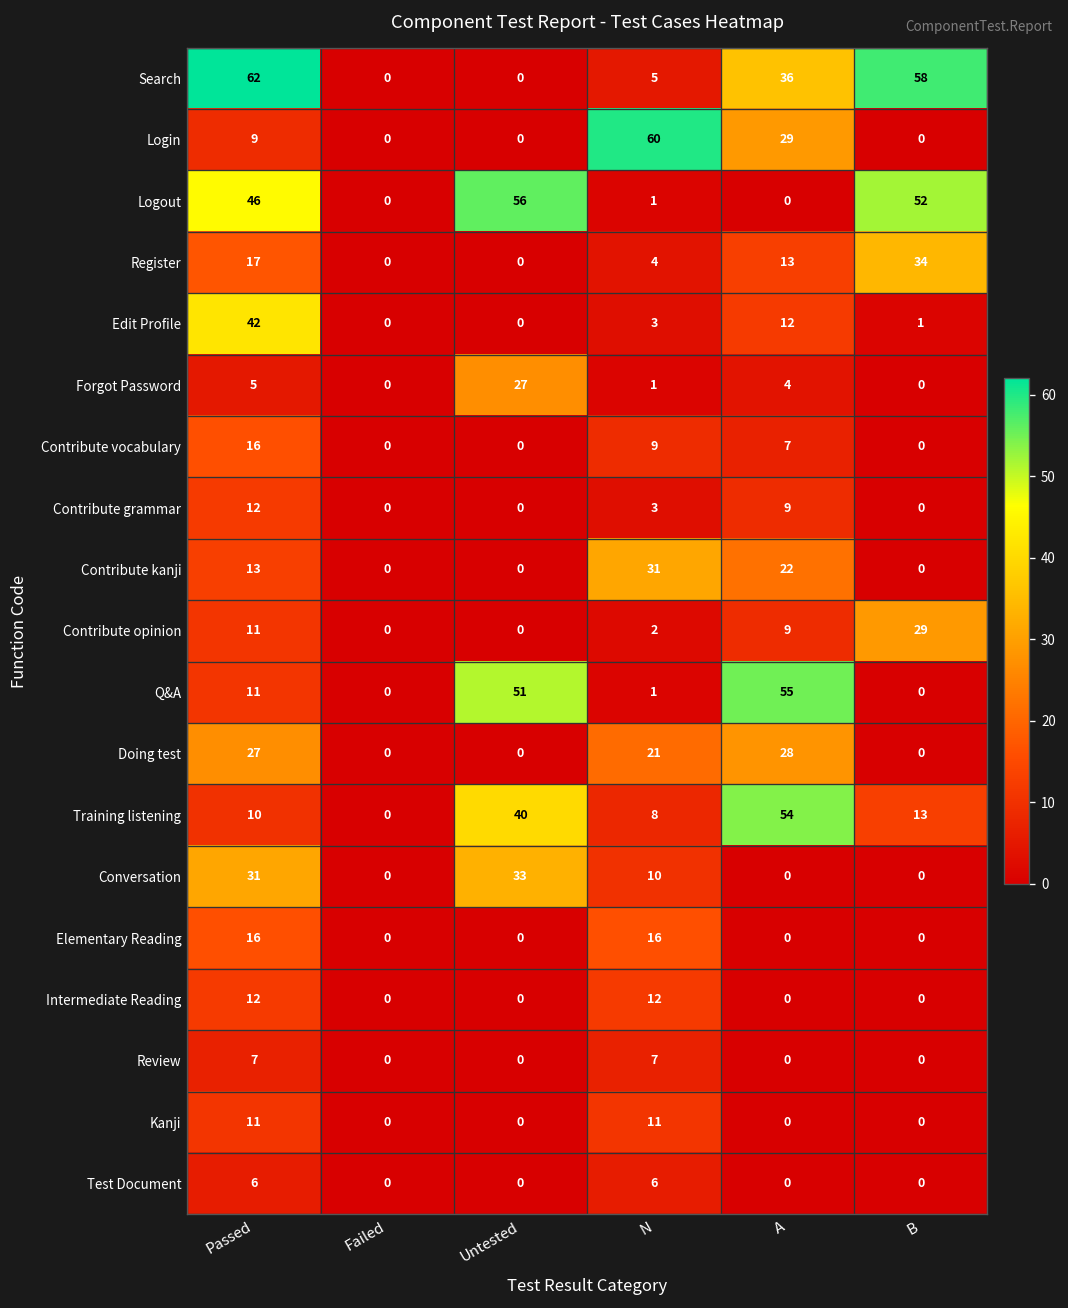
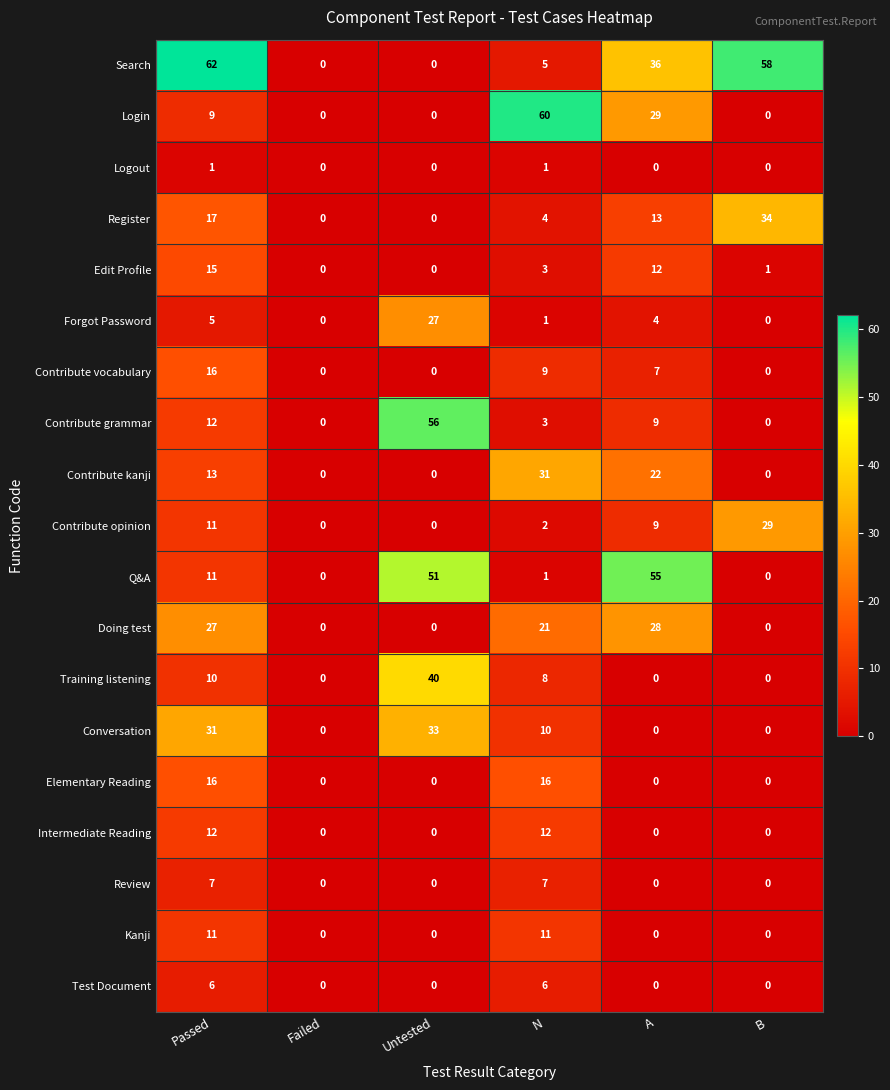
  {
    "Search": {
      "Passed": 62,
      "Failed": 0,
      "Untested": 0,
      "N": 5,
      "A": 36,
      "B": 58
    },
    "Login": {
      "Passed": 9,
      "Failed": 0,
      "Untested": 0,
      "N": 60,
      "A": 29,
      "B": 0
    },
    "Logout": {
-     "Passed": 46,
+     "Passed": 1,
      "Failed": 0,
-     "Untested": 56,
+     "Untested": 0,
      "N": 1,
      "A": 0,
-     "B": 52
+     "B": 0
    },
    "Register": {
      "Passed": 17,
      "Failed": 0,
      "Untested": 0,
      "N": 4,
      "A": 13,
      "B": 34
    },
    "Edit Profile": {
-     "Passed": 42,
+     "Passed": 15,
      "Failed": 0,
      "Untested": 0,
      "N": 3,
      "A": 12,
      "B": 1
    },
    "Forgot Password": {
      "Passed": 5,
      "Failed": 0,
      "Untested": 27,
      "N": 1,
      "A": 4,
      "B": 0
    },
    "Contribute vocabulary": {
      "Passed": 16,
      "Failed": 0,
      "Untested": 0,
      "N": 9,
      "A": 7,
      "B": 0
    },
    "Contribute grammar": {
      "Passed": 12,
      "Failed": 0,
-     "Untested": 0,
+     "Untested": 56,
      "N": 3,
      "A": 9,
      "B": 0
    },
    "Contribute kanji": {
      "Passed": 13,
      "Failed": 0,
      "Untested": 0,
      "N": 31,
      "A": 22,
      "B": 0
    },
    "Contribute opinion": {
      "Passed": 11,
      "Failed": 0,
      "Untested": 0,
      "N": 2,
      "A": 9,
      "B": 29
    },
    "Q&A": {
      "Passed": 11,
      "Failed": 0,
      "Untested": 51,
      "N": 1,
      "A": 55,
      "B": 0
    },
    "Doing test": {
      "Passed": 27,
      "Failed": 0,
      "Untested": 0,
      "N": 21,
      "A": 28,
      "B": 0
    },
    "Training listening": {
      "Passed": 10,
      "Failed": 0,
      "Untested": 40,
      "N": 8,
-     "A": 54,
-     "B": 13
+     "A": 0,
+     "B": 0
    },
    "Conversation": {
      "Passed": 31,
      "Failed": 0,
      "Untested": 33,
      "N": 10,
      "A": 0,
      "B": 0
    },
    "Elementary Reading": {
      "Passed": 16,
      "Failed": 0,
      "Untested": 0,
      "N": 16,
      "A": 0,
      "B": 0
    },
    "Intermediate Reading": {
      "Passed": 12,
      "Failed": 0,
      "Untested": 0,
      "N": 12,
      "A": 0,
      "B": 0
    },
    "Review": {
      "Passed": 7,
      "Failed": 0,
      "Untested": 0,
      "N": 7,
      "A": 0,
      "B": 0
    },
    "Kanji": {
      "Passed": 11,
      "Failed": 0,
      "Untested": 0,
      "N": 11,
      "A": 0,
      "B": 0
    },
    "Test Document": {
      "Passed": 6,
      "Failed": 0,
      "Untested": 0,
      "N": 6,
      "A": 0,
      "B": 0
    }
  }
